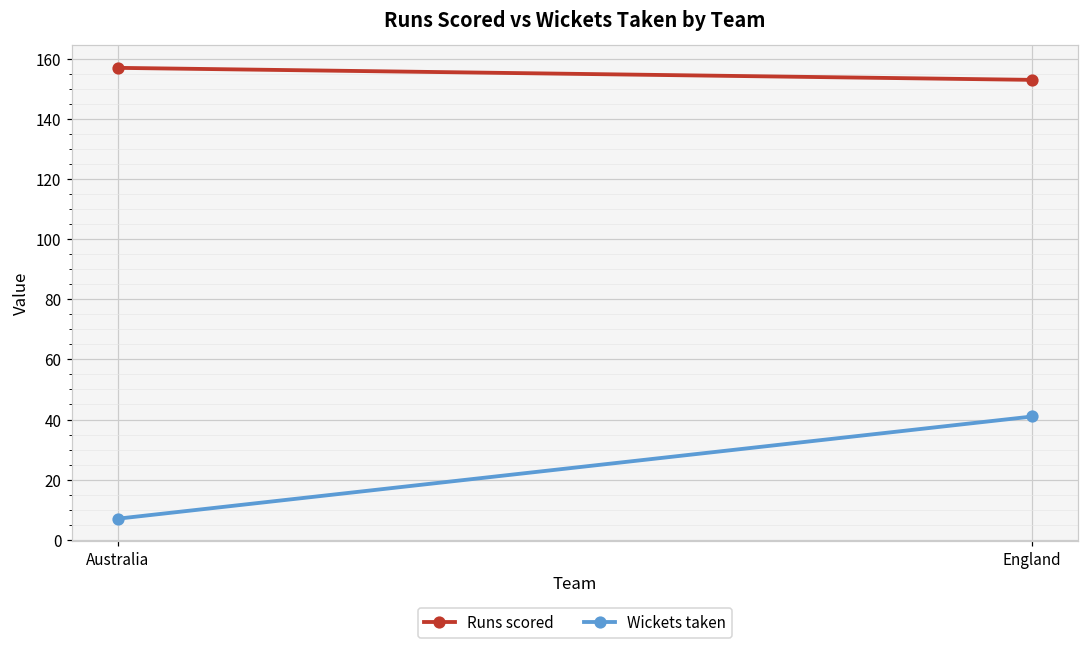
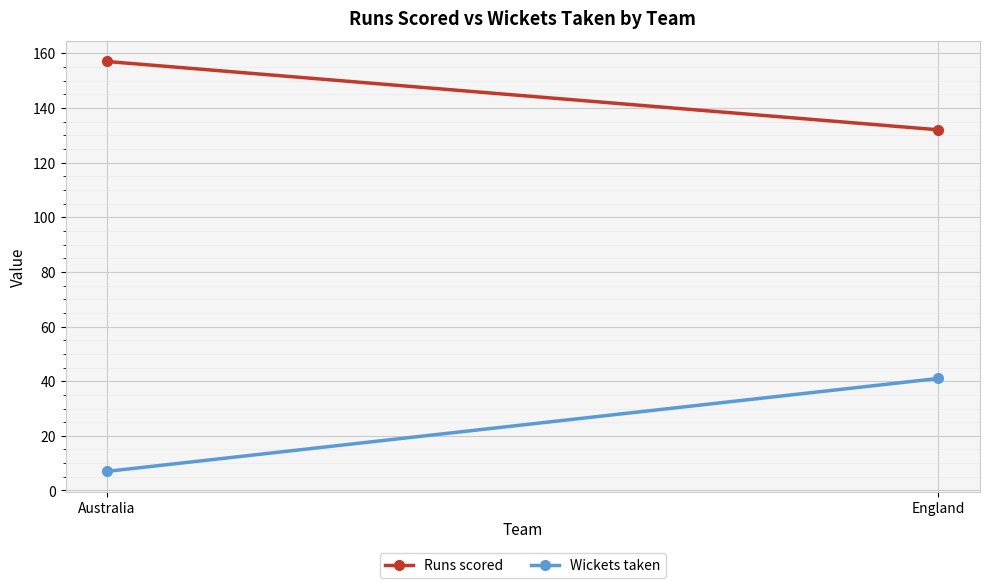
  {
    "Runs scored": {
      "Australia": 157,
-     "England": 153
+     "England": 132
    },
    "Wickets taken": {
      "Australia": 7,
      "England": 41
    }
  }
